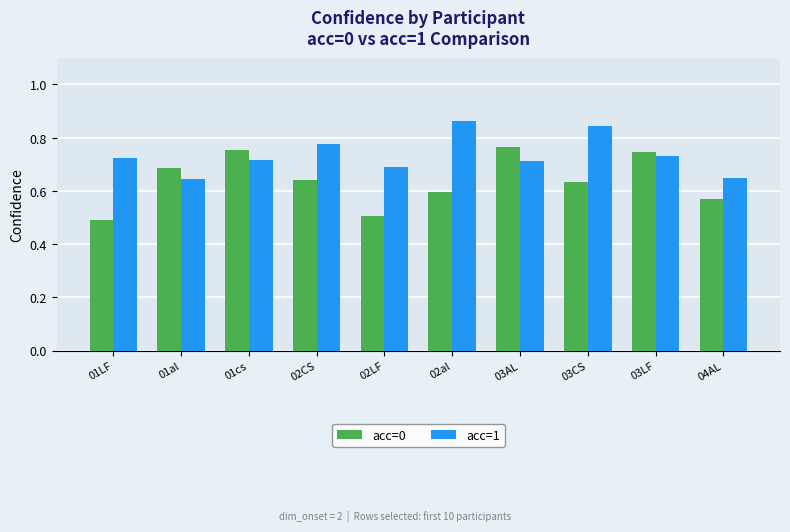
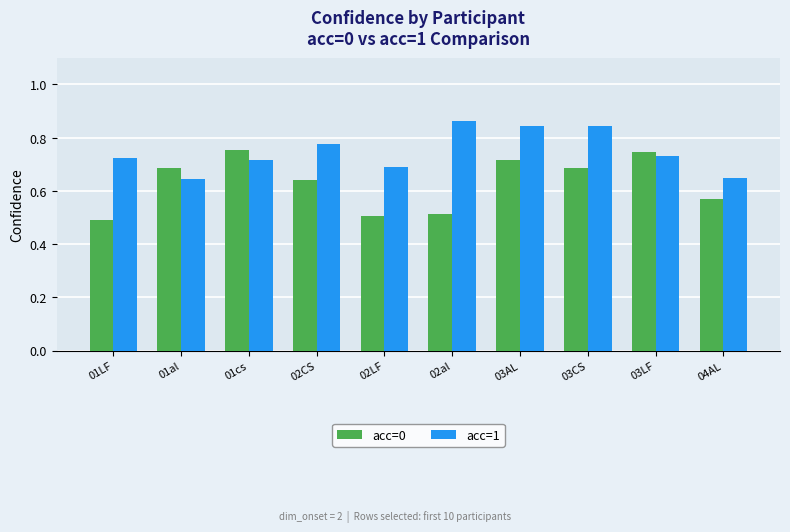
  {
    "acc=0": {
      "01LF": 0.49,
      "01al": 0.69,
      "01cs": 0.75,
      "02CS": 0.64,
      "02LF": 0.51,
-     "02al": 0.60,
-     "03AL": 0.76,
-     "03CS": 0.63,
+     "02al": 0.51,
+     "03AL": 0.71,
+     "03CS": 0.69,
      "03LF": 0.75,
      "04AL": 0.57
    },
    "acc=1": {
      "01LF": 0.72,
      "01al": 0.64,
      "01cs": 0.72,
      "02CS": 0.78,
      "02LF": 0.69,
      "02al": 0.86,
-     "03AL": 0.71,
+     "03AL": 0.85,
      "03CS": 0.84,
      "03LF": 0.73,
      "04AL": 0.65
    }
  }
